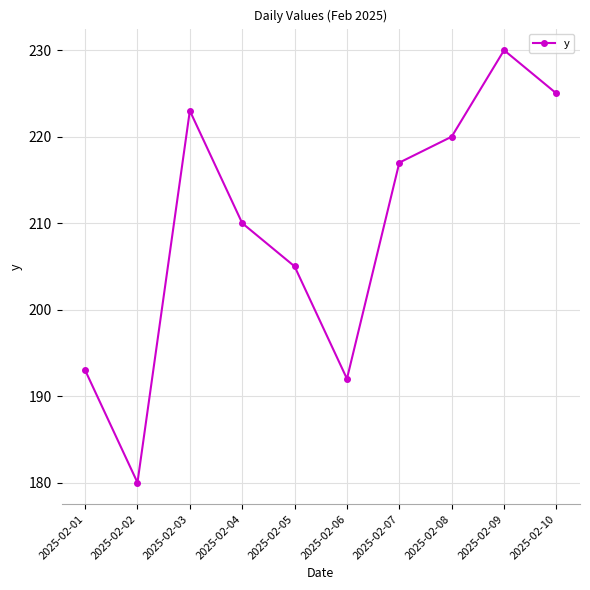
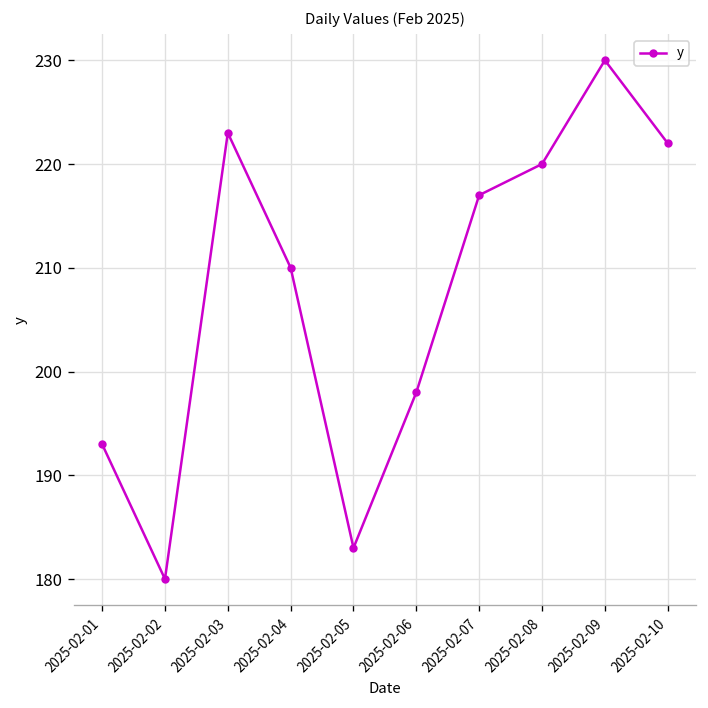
  {
    "2025-02-01": 193,
    "2025-02-02": 180,
    "2025-02-03": 223,
    "2025-02-04": 210,
-   "2025-02-05": 205,
-   "2025-02-06": 192,
+   "2025-02-05": 183,
+   "2025-02-06": 198,
    "2025-02-07": 217,
    "2025-02-08": 220,
    "2025-02-09": 230,
-   "2025-02-10": 225
+   "2025-02-10": 222
  }
